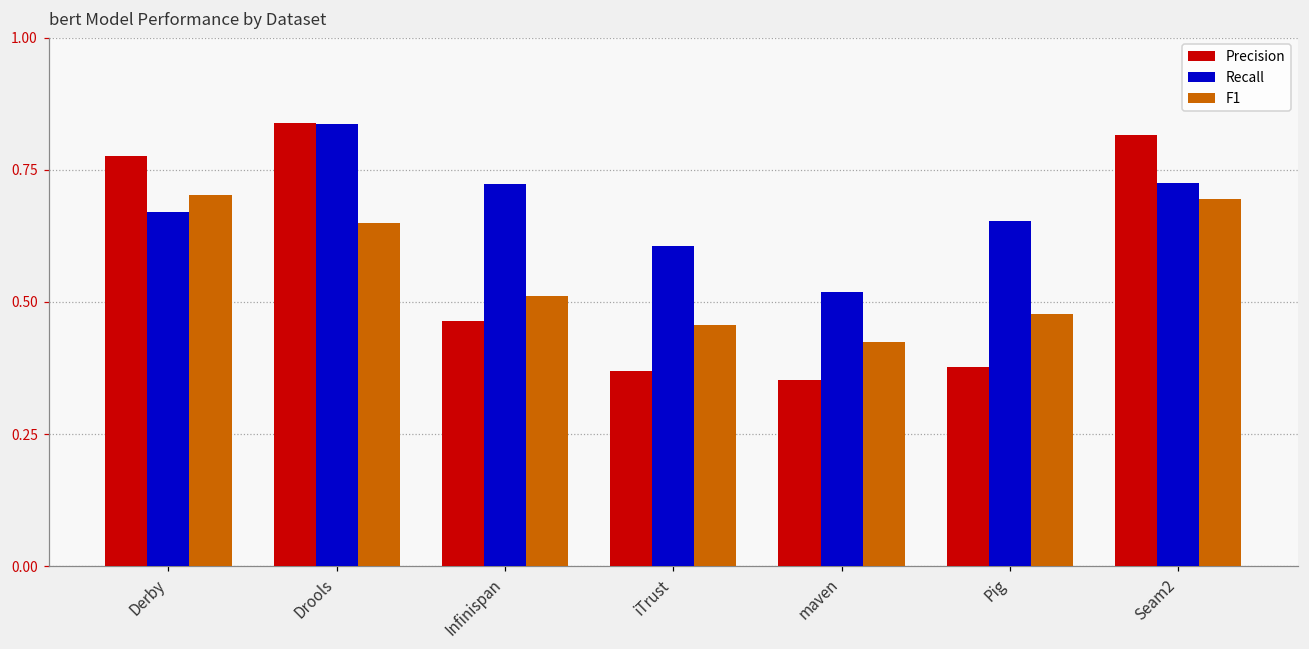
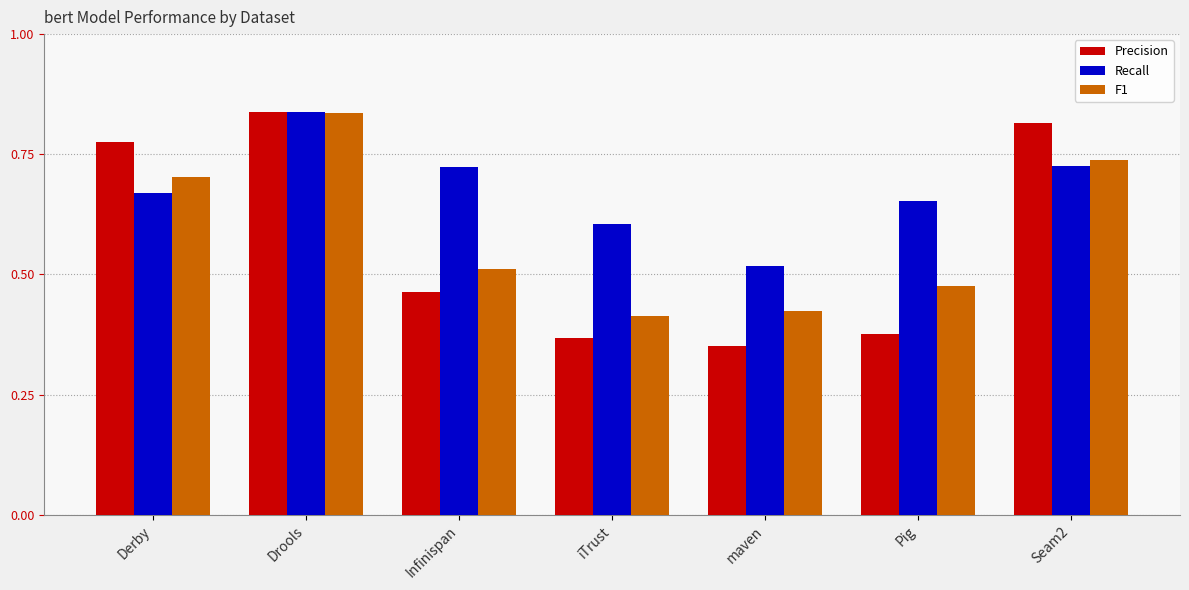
  {
    "Precision": {
      "Derby": 0.78,
      "Drools": 0.84,
      "Infinispan": 0.46,
      "iTrust": 0.37,
      "maven": 0.35,
      "Pig": 0.38,
      "Seam2": 0.82
    },
    "Recall": {
      "Derby": 0.67,
      "Drools": 0.84,
      "Infinispan": 0.72,
      "iTrust": 0.61,
      "maven": 0.52,
      "Pig": 0.65,
      "Seam2": 0.73
    },
    "F1": {
      "Derby": 0.70,
-     "Drools": 0.65,
+     "Drools": 0.84,
      "Infinispan": 0.51,
-     "iTrust": 0.46,
+     "iTrust": 0.41,
      "maven": 0.42,
      "Pig": 0.48,
-     "Seam2": 0.69
+     "Seam2": 0.74
    }
  }
